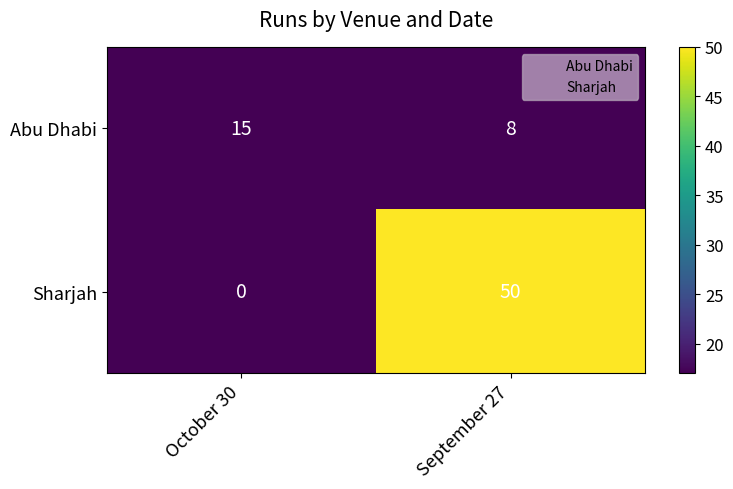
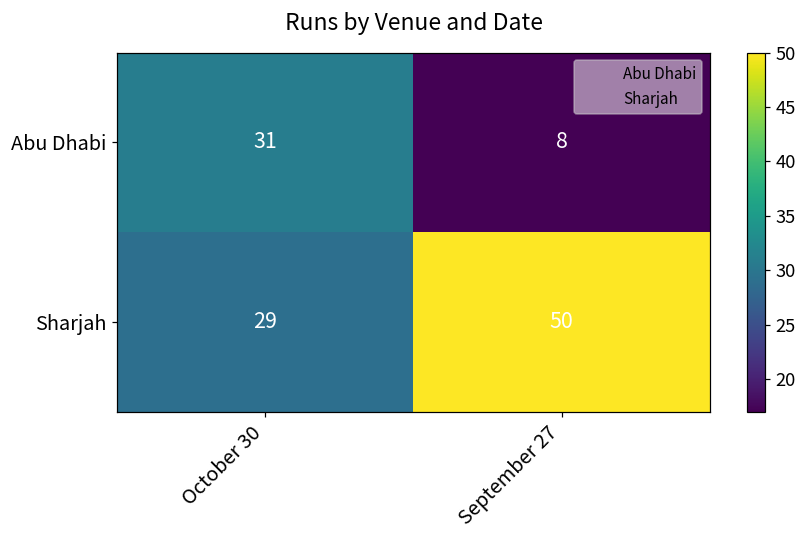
  {
    "Abu Dhabi": {
-     "October 30": 15,
+     "October 30": 31,
      "September 27": 8
    },
    "Sharjah": {
-     "October 30": 0,
+     "October 30": 29,
      "September 27": 50
    }
  }
